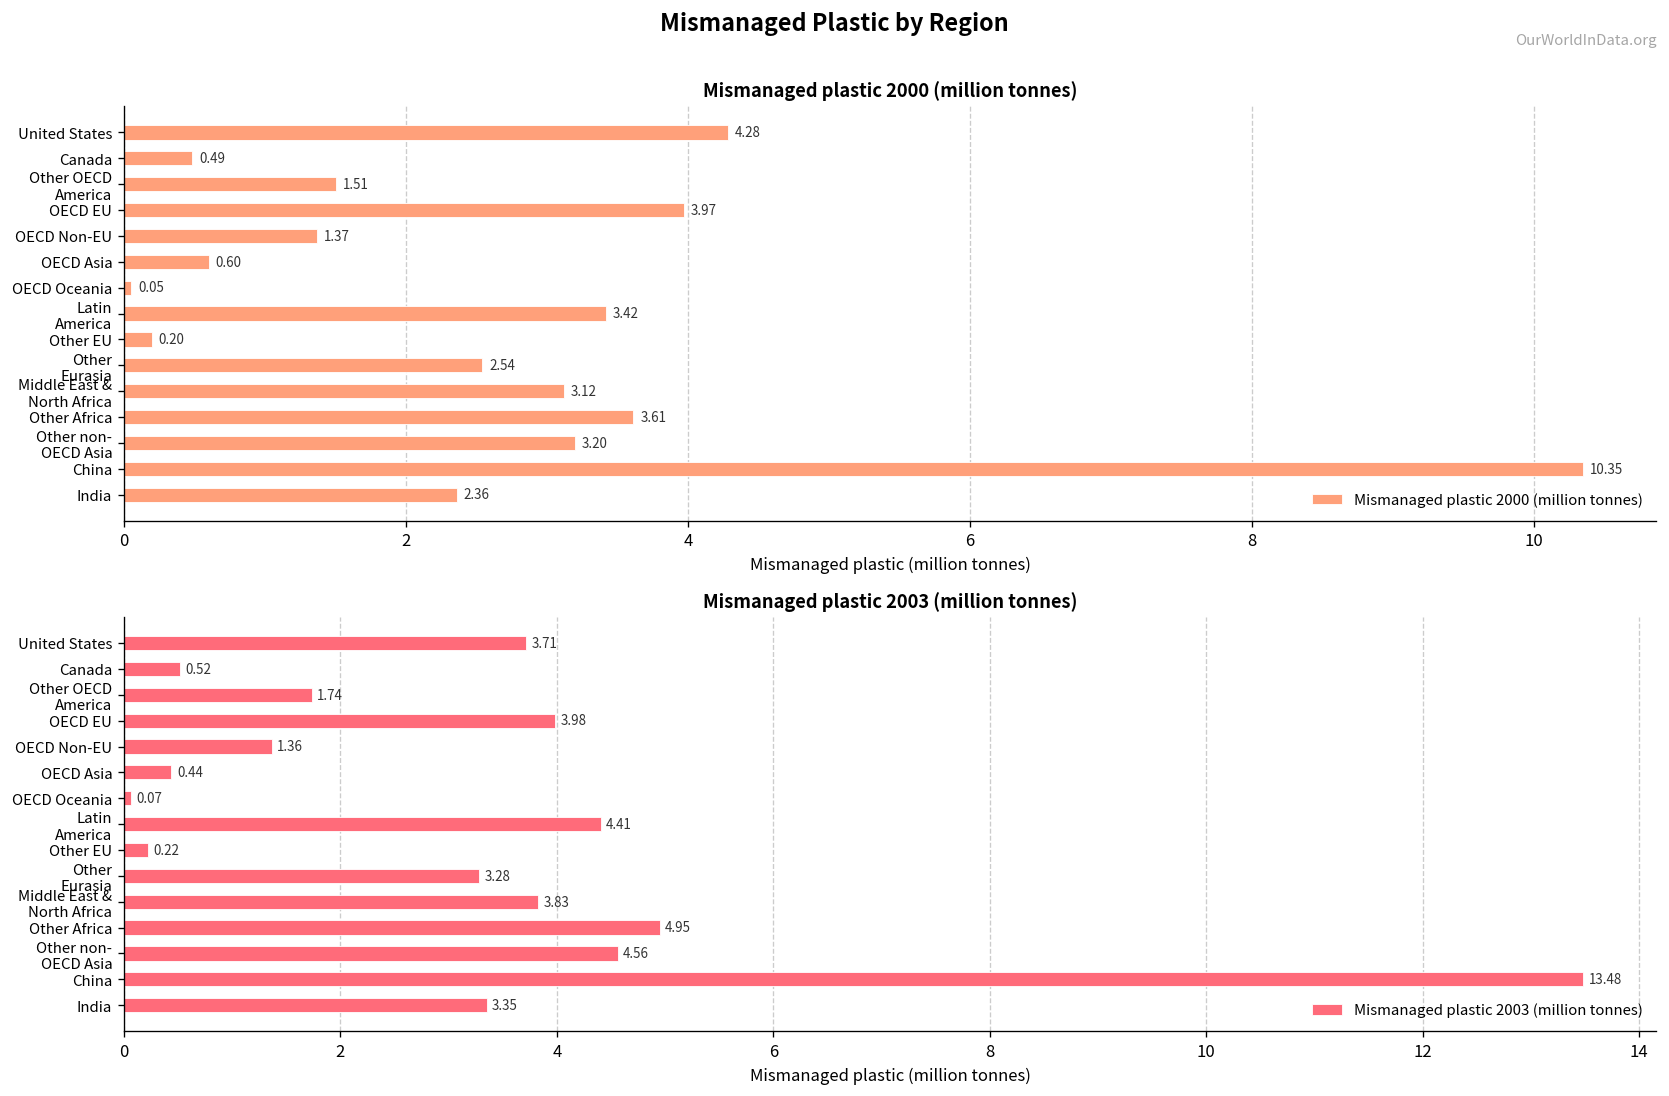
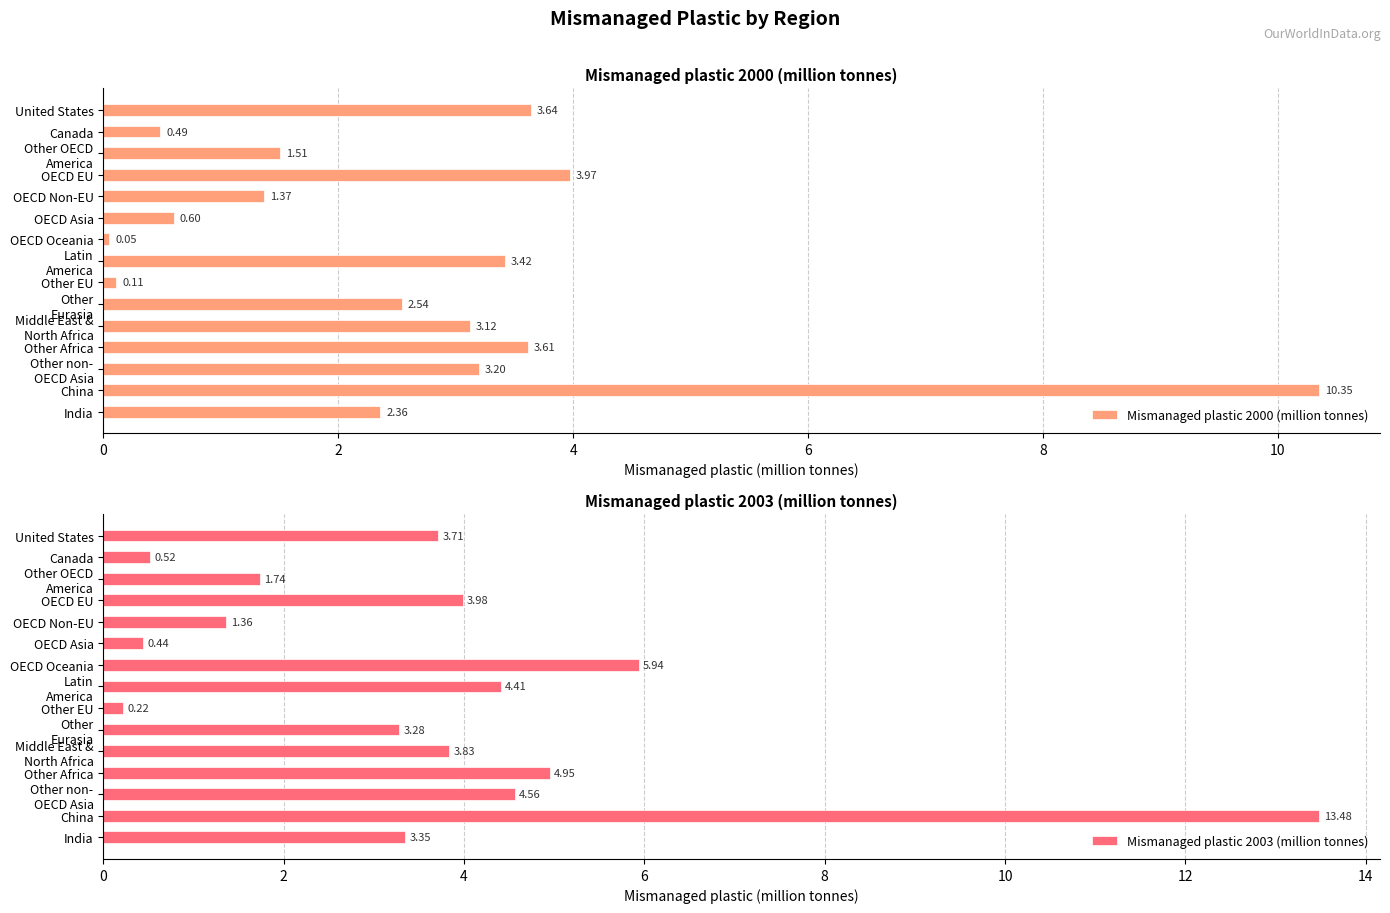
  {
    "Mismanaged plastic 2000 (million tonnes)": {
-     "United States": 4.28,
+     "United States": 3.64,
      "Canada": 0.49,
      "Other OECD America": 1.51,
      "OECD EU": 3.97,
      "OECD Non-EU": 1.37,
      "OECD Asia": 0.60,
      "OECD Oceania": 0.05,
      "Latin America": 3.42,
-     "Other EU": 0.20,
+     "Other EU": 0.11,
      "Middle East & North Africa": 3.12,
      "Other Africa": 3.61,
      "Other non- OECD Asia": 3.20,
      "China": 10.35,
      "India": 2.36
    },
    "Mismanaged plastic 2003 (million tonnes)": {
      "United States": 3.71,
      "Canada": 0.52,
      "Other OECD America": 1.74,
      "OECD EU": 3.98,
      "OECD Non-EU": 1.36,
      "OECD Asia": 0.44,
-     "OECD Oceania": 0.07,
+     "OECD Oceania": 5.94,
      "Latin America": 4.41,
      "Other EU": 0.22,
      "Middle East & North Africa": 3.83,
      "Other Africa": 4.95,
      "Other non- OECD Asia": 4.56,
      "China": 13.48,
      "India": 3.35
    }
  }
